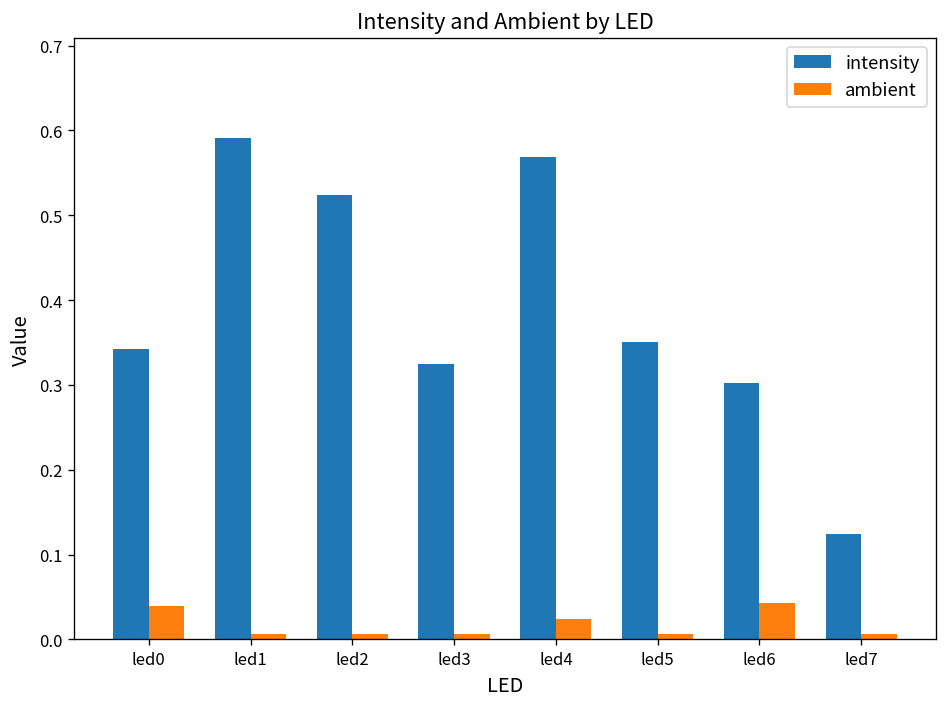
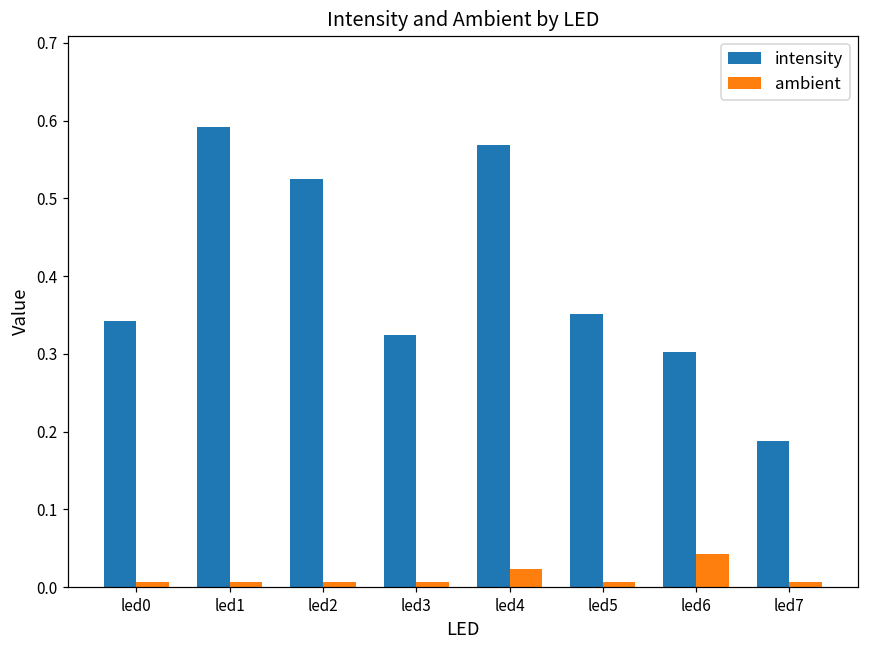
  {
    "intensity": {
      "led0": 0.34,
      "led1": 0.59,
      "led2": 0.52,
      "led3": 0.32,
      "led4": 0.57,
      "led5": 0.35,
      "led6": 0.30,
-     "led7": 0.12
+     "led7": 0.19
    },
    "ambient": {
-     "led0": 0.04,
+     "led0": 0.01,
      "led1": 0.01,
      "led2": 0.01,
      "led3": 0.01,
      "led4": 0.02,
      "led5": 0.01,
      "led6": 0.04,
      "led7": 0.01
    }
  }
